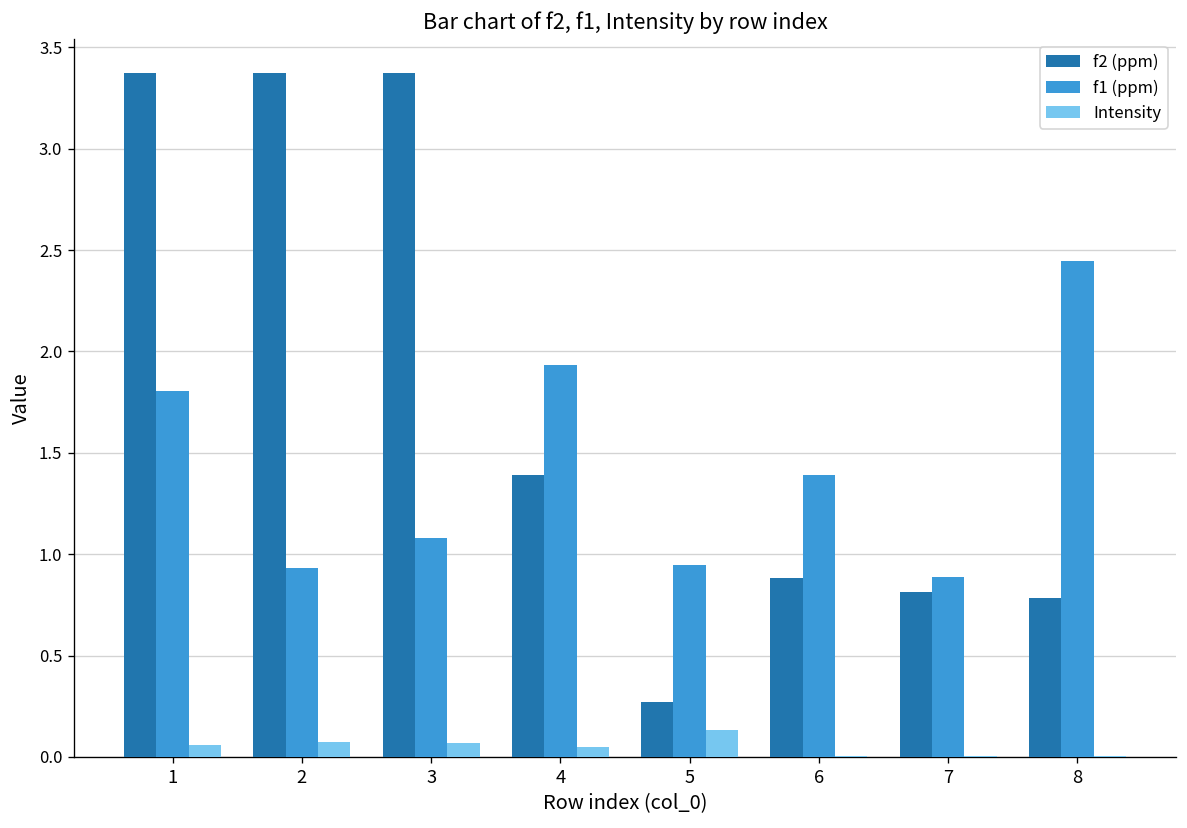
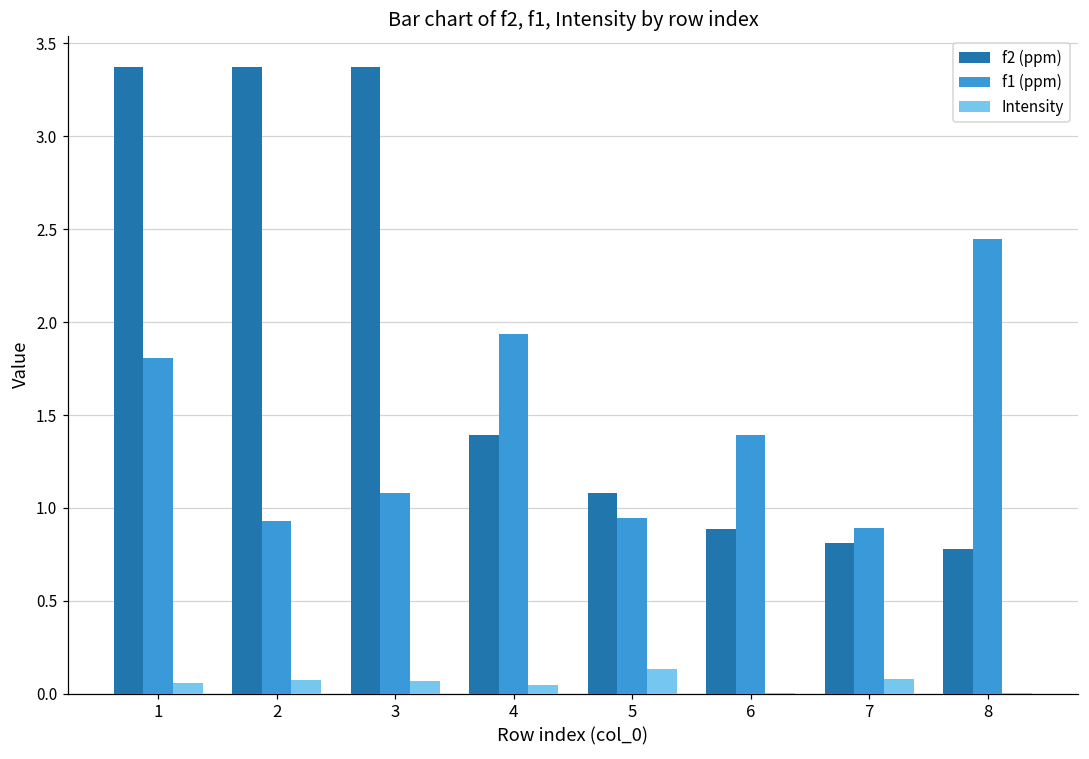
  {
    "f2 (ppm)": {
      "1": 3.37,
      "2": 3.37,
      "3": 3.37,
      "4": 1.39,
-     "5": 0.27,
+     "5": 1.08,
      "6": 0.88,
      "7": 0.81,
      "8": 0.78
    },
    "f1 (ppm)": {
      "1": 1.81,
      "2": 0.93,
      "3": 1.08,
      "4": 1.93,
      "5": 0.94,
      "6": 1.39,
      "7": 0.89,
      "8": 2.45
    },
    "Intensity": {
      "1": 0.06,
      "2": 0.07,
      "3": 0.07,
      "4": 0.05,
      "5": 0.13,
-     "7": 0.00
+     "7": 0.08
    }
  }
